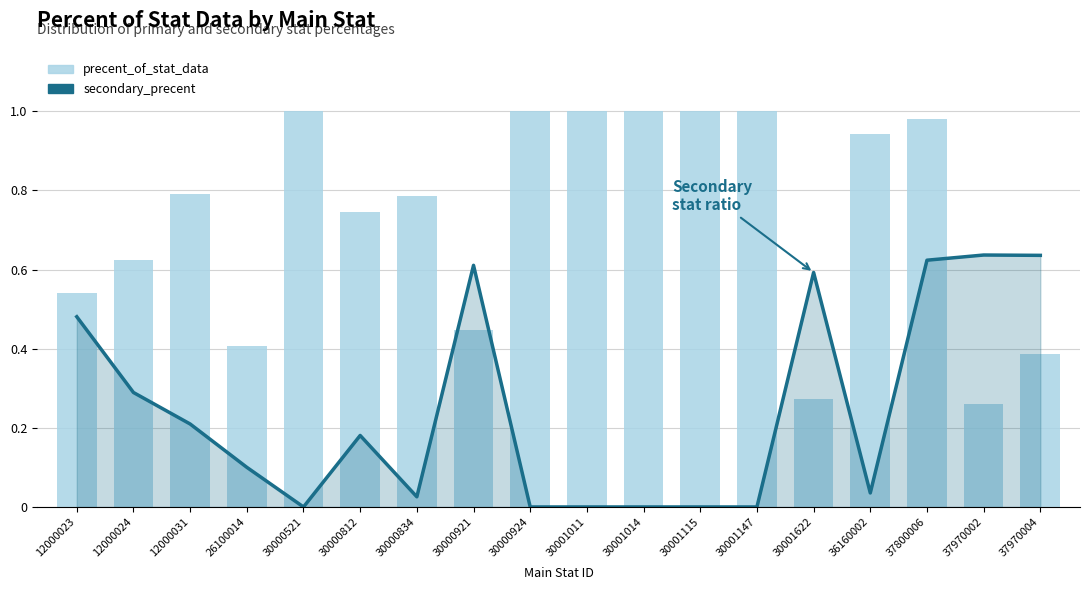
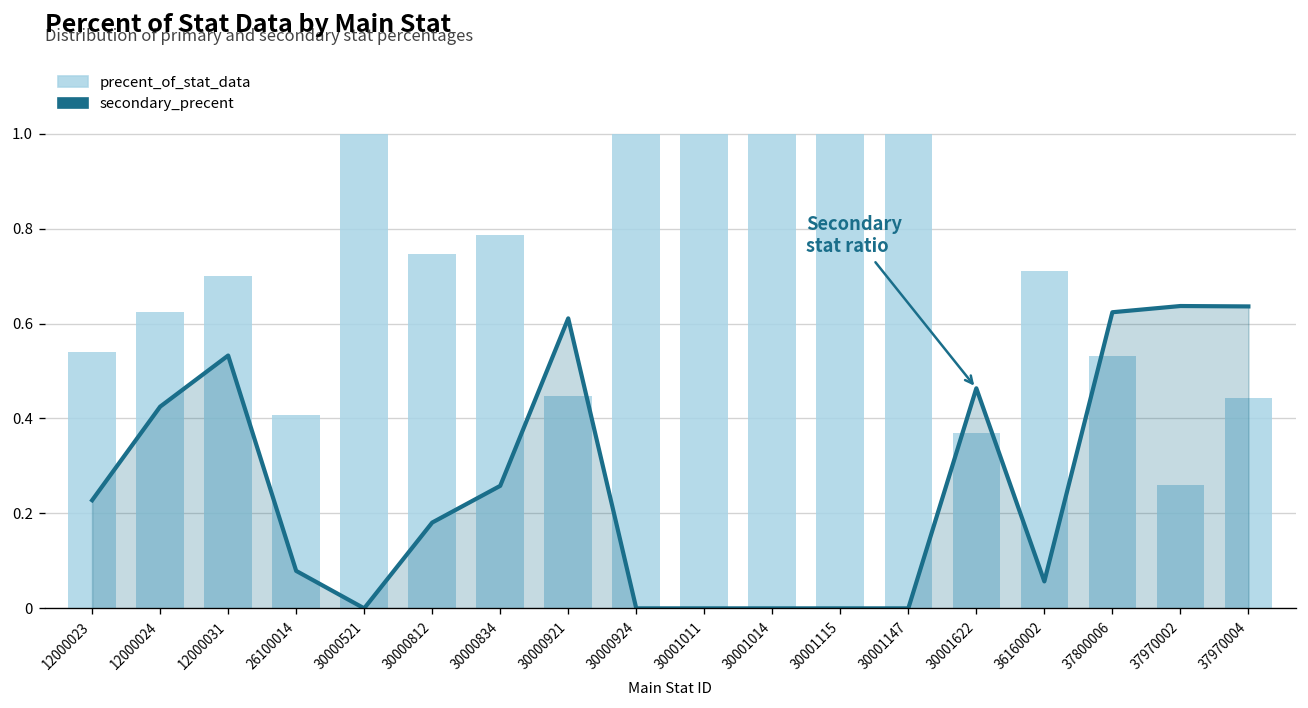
  {
    "secondary_precent": {
-     "12000023": 0.48,
-     "12000024": 0.29,
-     "12000031": 0.21,
-     "26100014": 0.10,
+     "12000023": 0.23,
+     "12000024": 0.42,
+     "12000031": 0.53,
+     "26100014": 0.08,
      "30000521": 0.00,
      "30000812": 0.18,
-     "30000834": 0.03,
+     "30000834": 0.26,
      "30000921": 0.61,
      "30000924": 0.00,
      "30001011": 0.00,
      "30001014": 0.00,
      "30001115": 0.00,
      "30001147": 0.00,
-     "30001622": 0.59,
-     "36160002": 0.04,
+     "30001622": 0.46,
+     "36160002": 0.06,
      "37800006": 0.62,
      "37970002": 0.64,
      "37970004": 0.64
    },
    "precent_of_stat_data": {
      "12000023": 0.54,
      "12000024": 0.62,
-     "12000031": 0.79,
+     "12000031": 0.70,
      "26100014": 0.41,
      "30000521": 1.00,
      "30000812": 0.75,
      "30000834": 0.79,
      "30000921": 0.45,
      "30000924": 1.00,
      "30001011": 1.00,
      "30001014": 1.00,
      "30001115": 1.00,
      "30001147": 1.00,
-     "30001622": 0.27,
-     "36160002": 0.94,
-     "37800006": 0.98,
+     "30001622": 0.37,
+     "36160002": 0.71,
+     "37800006": 0.53,
      "37970002": 0.26,
-     "37970004": 0.39
+     "37970004": 0.44
    }
  }
